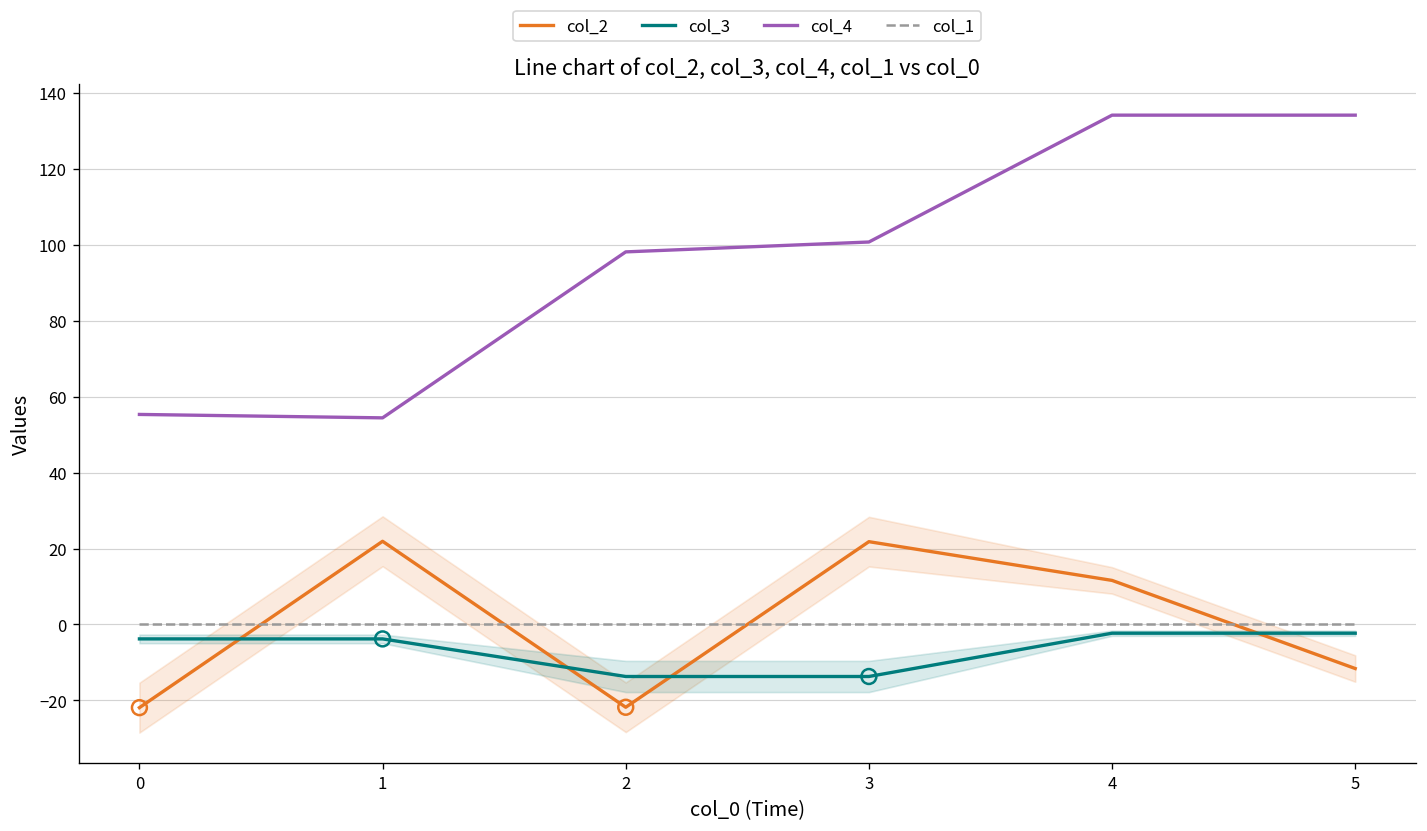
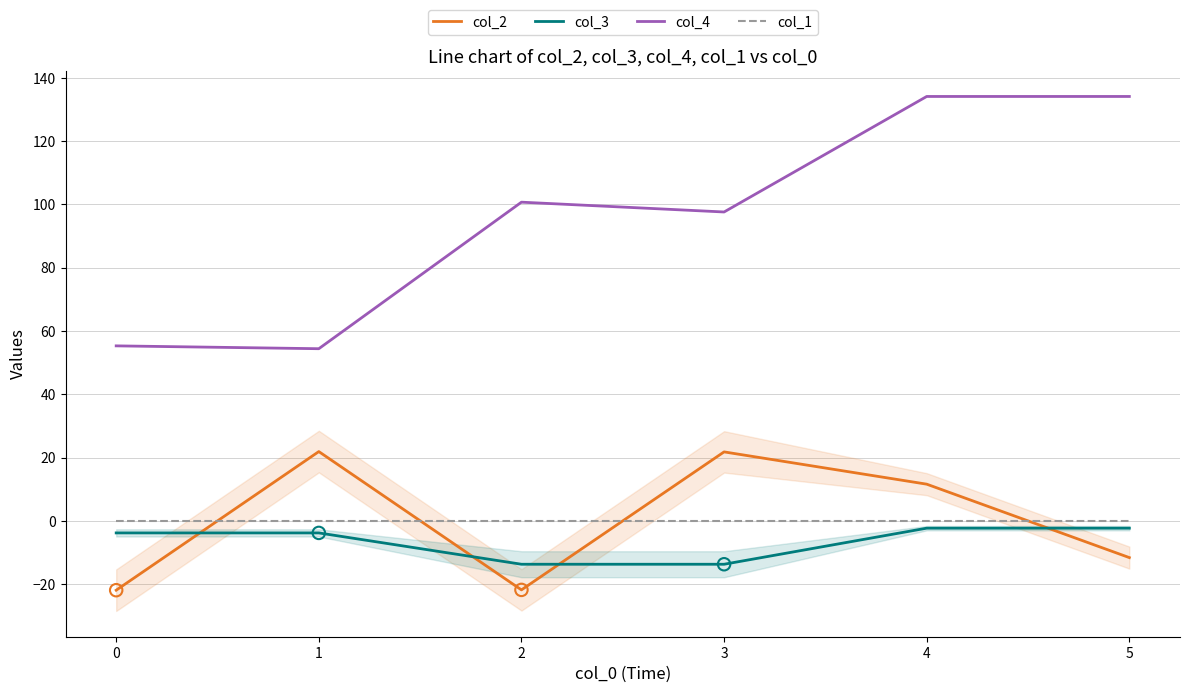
  {
    "col_4": {
      "0": 55,
      "1": 54,
-     "2": 98,
-     "3": 101,
+     "2": 101,
+     "3": 98,
      "4": 134,
      "5": 134
    },
    "col_1": {
      "0": 0,
      "1": 0,
      "2": 0,
      "3": 0,
      "4": 0,
      "5": 0
    }
  }
